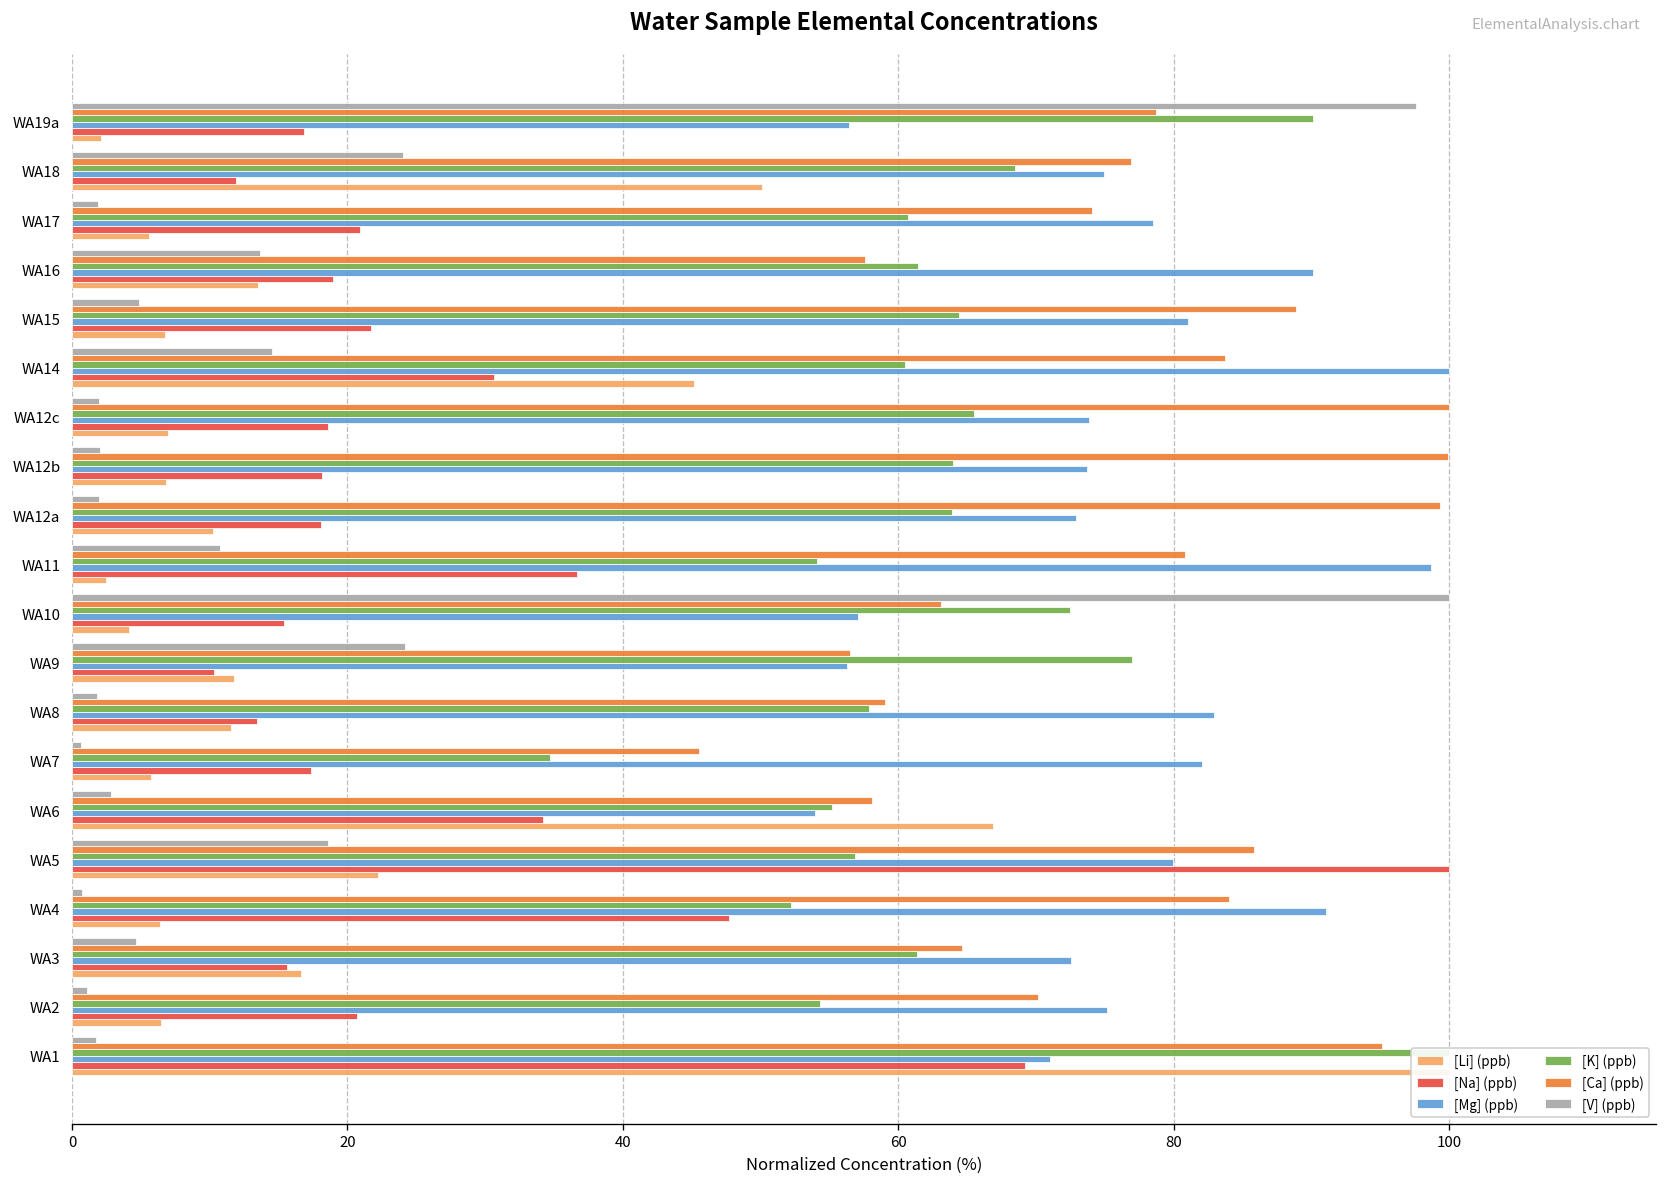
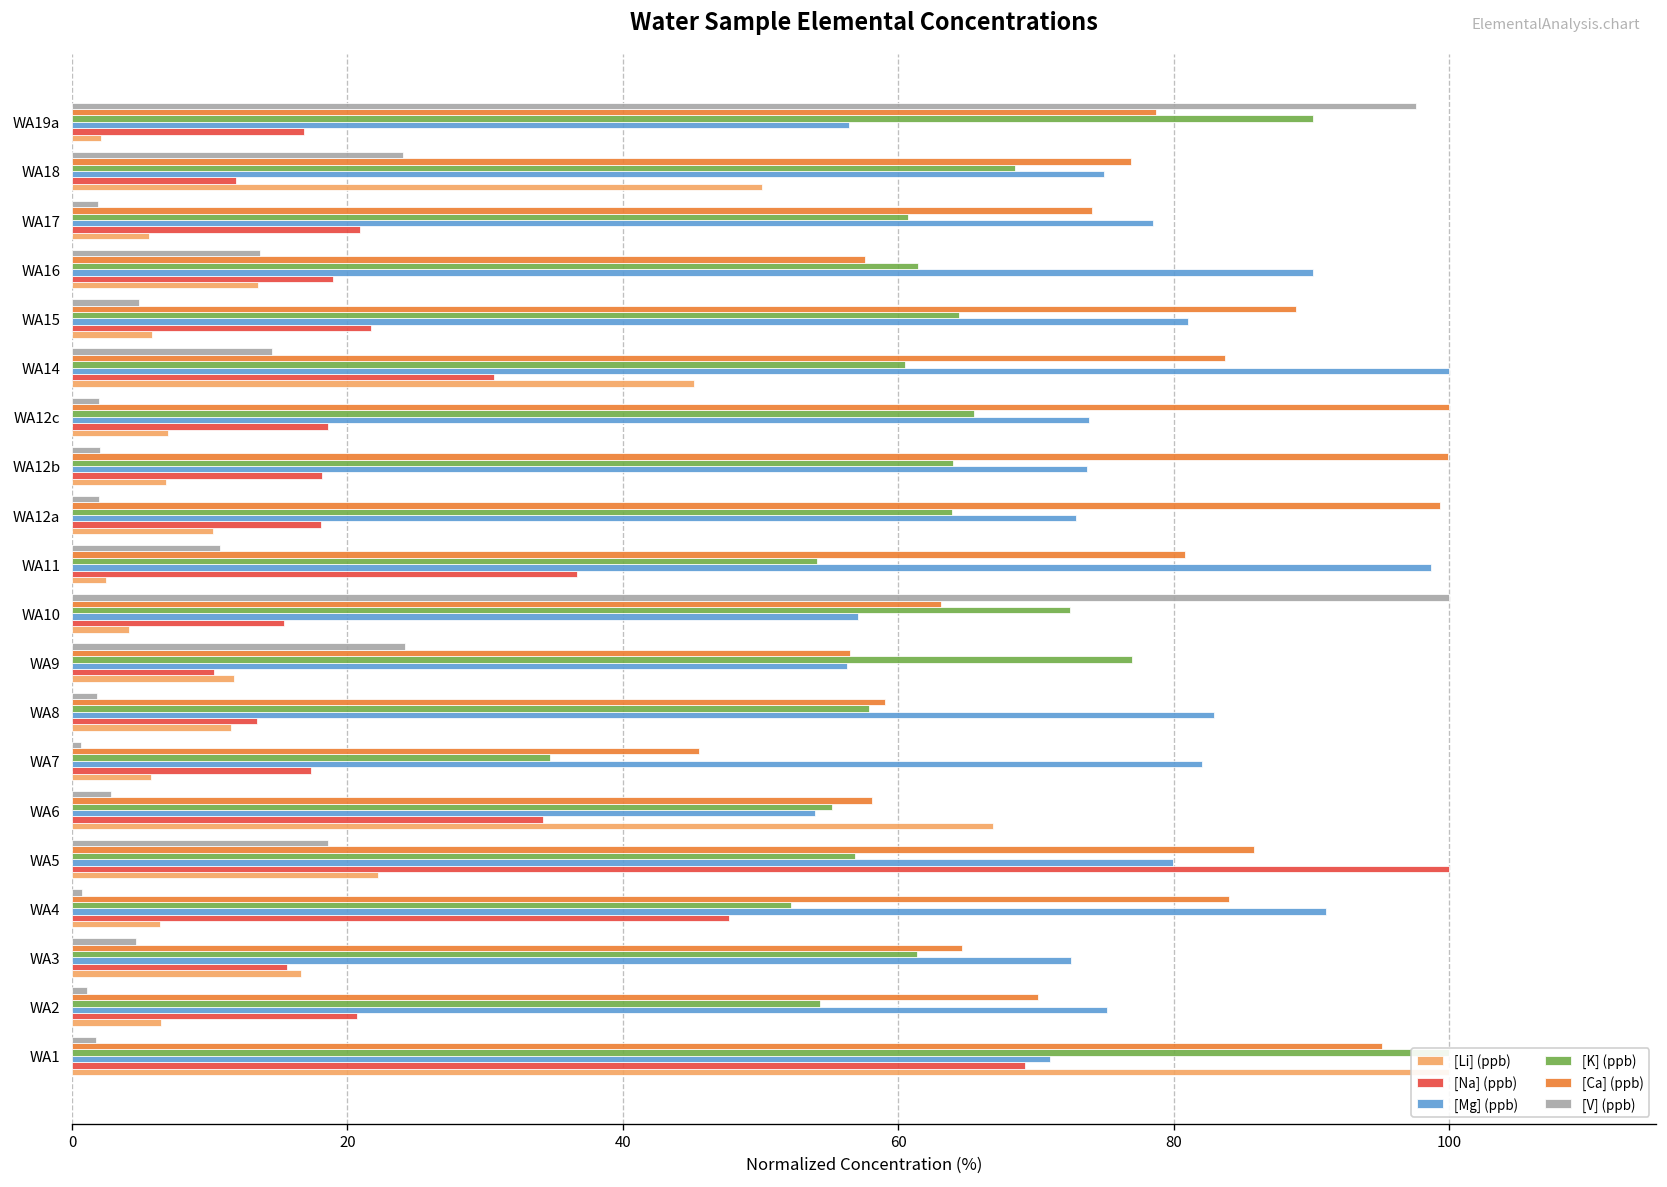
  {
    "[Li] (ppb)": {
      "WA19a": 2.1,
      "WA18": 50.1,
      "WA17": 5.6,
      "WA16": 13.5,
-     "WA15": 6.7,
+     "WA15": 5.8,
      "WA14": 45.2,
      "WA12c": 7.0,
      "WA12b": 6.9,
      "WA12a": 10.2,
      "WA11": 2.5,
      "WA10": 4.1,
      "WA9": 11.8,
      "WA8": 11.5,
      "WA7": 5.7,
      "WA6": 66.8,
      "WA5": 22.2,
      "WA4": 6.4,
      "WA3": 16.6,
      "WA2": 6.5
    },
    "[Mg] (ppb)": {
      "WA19a": 56.4,
      "WA18": 74.9,
      "WA17": 78.4,
      "WA16": 90.1,
      "WA15": 81.0,
      "WA14": 100.0,
      "WA12c": 73.8,
      "WA12b": 73.7,
      "WA12a": 72.9,
      "WA11": 98.7,
      "WA10": 57.1,
      "WA9": 56.3,
      "WA8": 82.9,
      "WA7": 82.0,
      "WA6": 53.9,
      "WA5": 80.0,
      "WA4": 91.0,
      "WA3": 72.5,
      "WA2": 75.2,
      "WA1": 71.0
    },
    "[K] (ppb)": {
      "WA19a": 90.1,
      "WA18": 68.5,
      "WA17": 60.7,
      "WA16": 61.4,
      "WA15": 64.4,
      "WA14": 60.5,
      "WA12c": 65.5,
      "WA12b": 63.9,
      "WA12a": 63.9,
      "WA11": 54.1,
      "WA10": 72.4,
      "WA9": 77.0,
      "WA8": 57.9,
      "WA7": 34.7,
      "WA6": 55.1,
      "WA5": 56.8,
      "WA4": 52.2,
      "WA3": 61.4,
      "WA2": 54.3
    },
    "[V] (ppb)": {
      "WA19a": 97.6,
      "WA18": 24.0,
      "WA17": 1.9,
      "WA16": 13.7,
      "WA15": 4.9,
      "WA14": 14.5,
      "WA12c": 1.9,
      "WA12b": 2.1,
      "WA12a": 2.0,
      "WA11": 10.7,
      "WA10": 100.0,
      "WA9": 24.1,
      "WA8": 1.8,
      "WA7": 0.7,
      "WA6": 2.8,
      "WA5": 18.6,
      "WA4": 0.7,
      "WA3": 4.7,
      "WA2": 1.1,
      "WA1": 1.7
    }
  }
